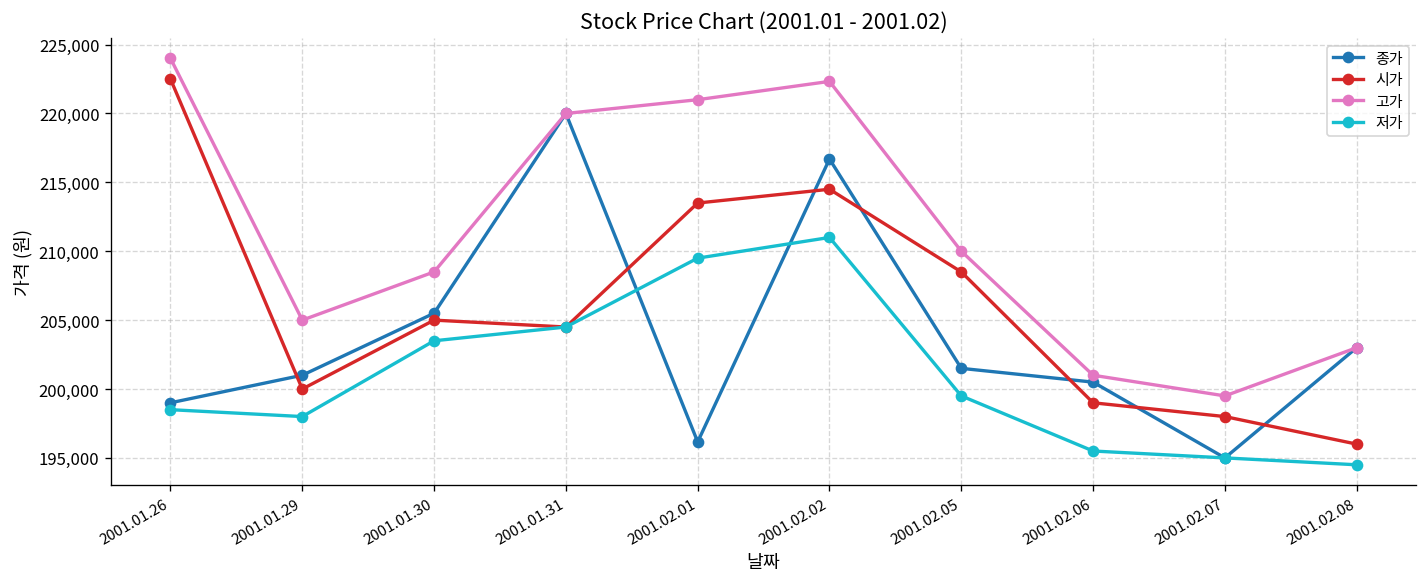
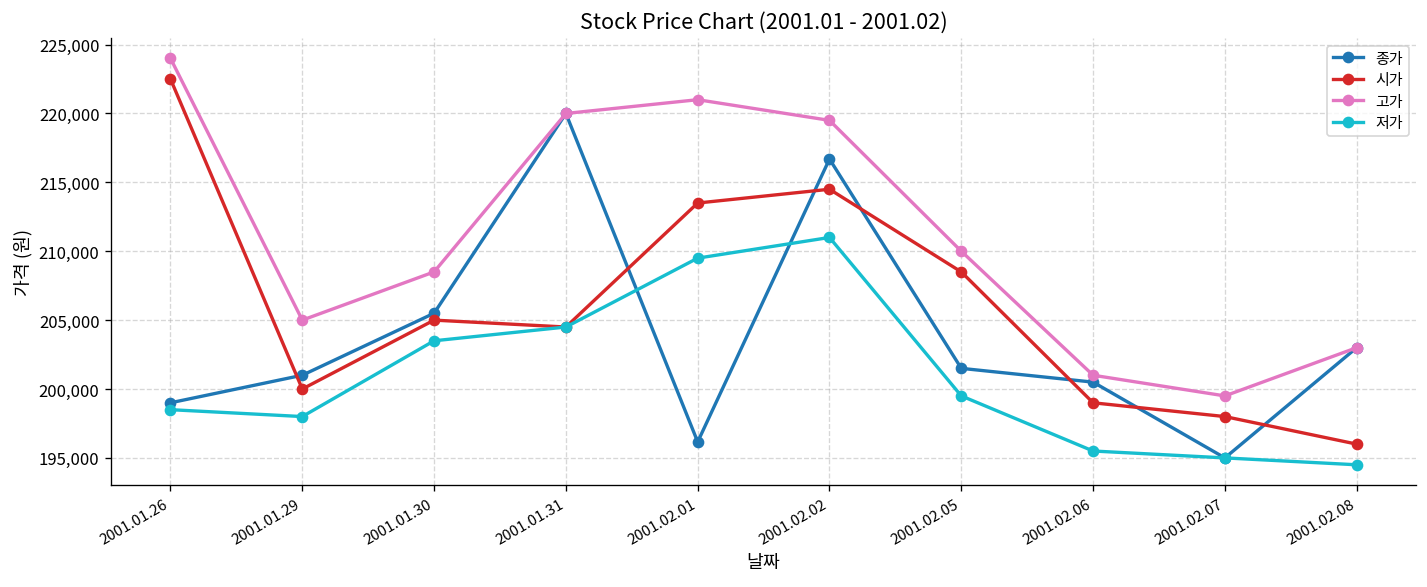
  {
    "종가": {
      "2001.01.26": "199,000",
      "2001.01.29": "201,000",
      "2001.01.30": "205,500",
      "2001.02.01": "196,200",
      "2001.02.02": "216,700",
      "2001.02.05": "201,500",
      "2001.02.06": "200,500"
    },
    "시가": {
      "2001.01.26": "222,500",
      "2001.01.29": "200,000",
      "2001.01.30": "205,000",
      "2001.02.01": "213,500",
      "2001.02.02": "214,500",
      "2001.02.05": "208,500",
      "2001.02.06": "199,000",
      "2001.02.07": "198,000",
      "2001.02.08": "196,000"
    },
    "고가": {
      "2001.01.26": "224,000",
      "2001.01.29": "205,000",
      "2001.01.30": "208,500",
      "2001.02.01": "221,000",
-     "2001.02.02": "222,300",
+     "2001.02.02": "219,500",
      "2001.02.05": "210,000",
      "2001.02.06": "201,000",
      "2001.02.07": "199,500"
    },
    "저가": {
      "2001.01.26": "198,500",
      "2001.01.29": "198,000",
      "2001.01.30": "203,500",
      "2001.02.01": "209,500",
      "2001.02.02": "211,000",
      "2001.02.05": "199,500",
      "2001.02.06": "195,500",
      "2001.02.08": "194,500"
    }
  }
